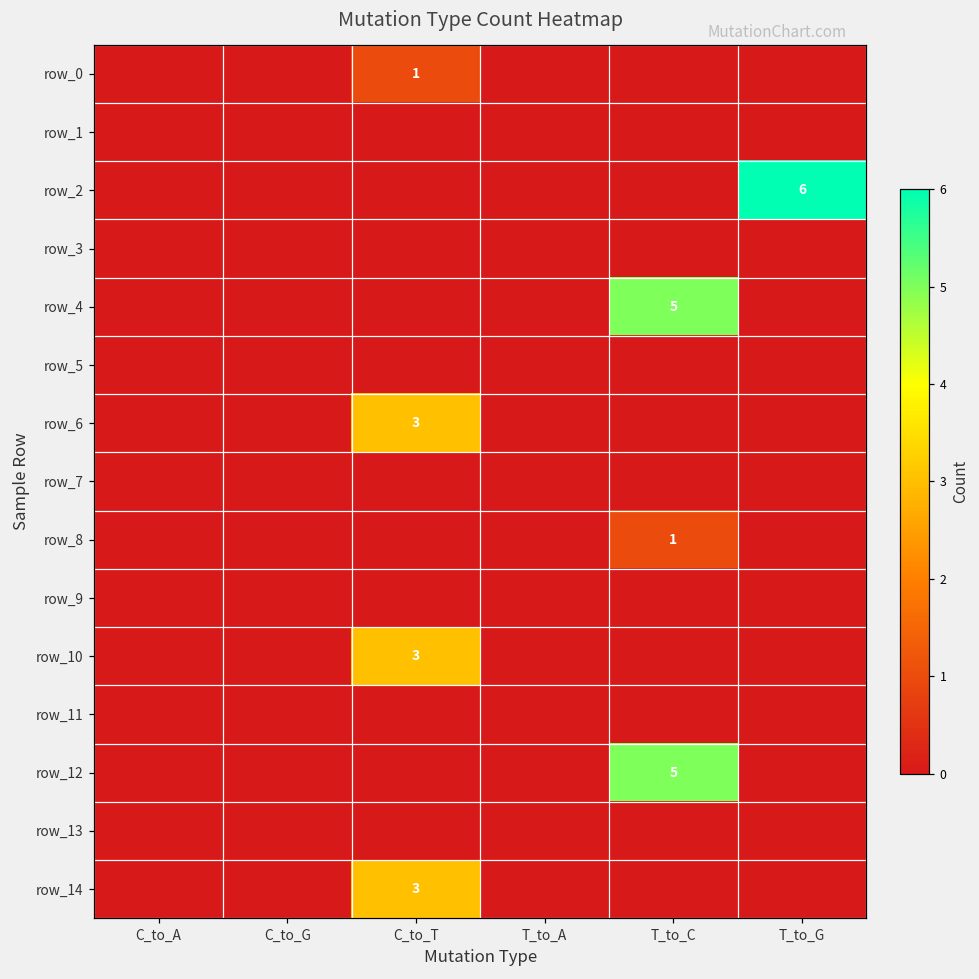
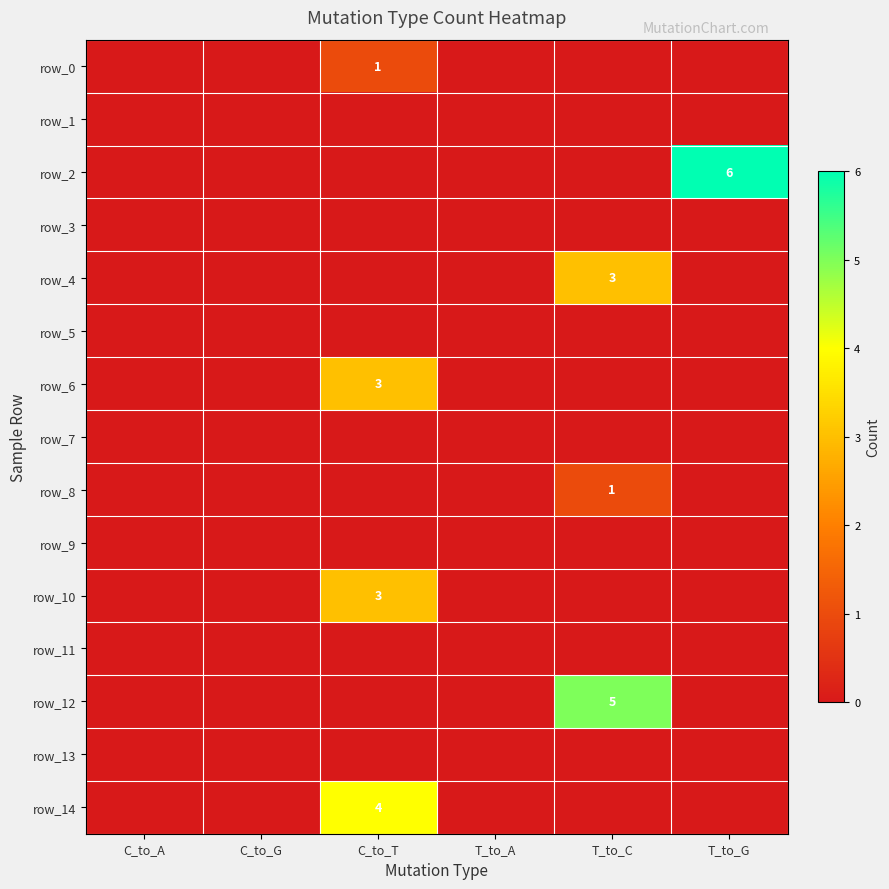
  {
    "row_0": {
      "C_to_T": 1
    },
    "row_2": {
      "T_to_G": 6
    },
    "row_4": {
-     "T_to_C": 5
+     "T_to_C": 3
    },
    "row_6": {
      "C_to_T": 3
    },
    "row_8": {
      "T_to_C": 1
    },
    "row_10": {
      "C_to_T": 3
    },
    "row_12": {
      "T_to_C": 5
    },
    "row_14": {
-     "C_to_T": 3
+     "C_to_T": 4
    }
  }
